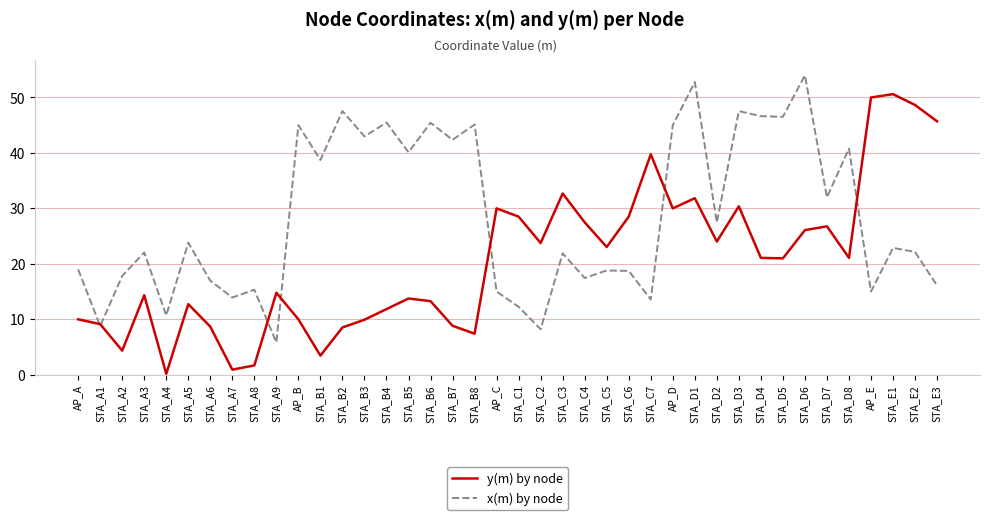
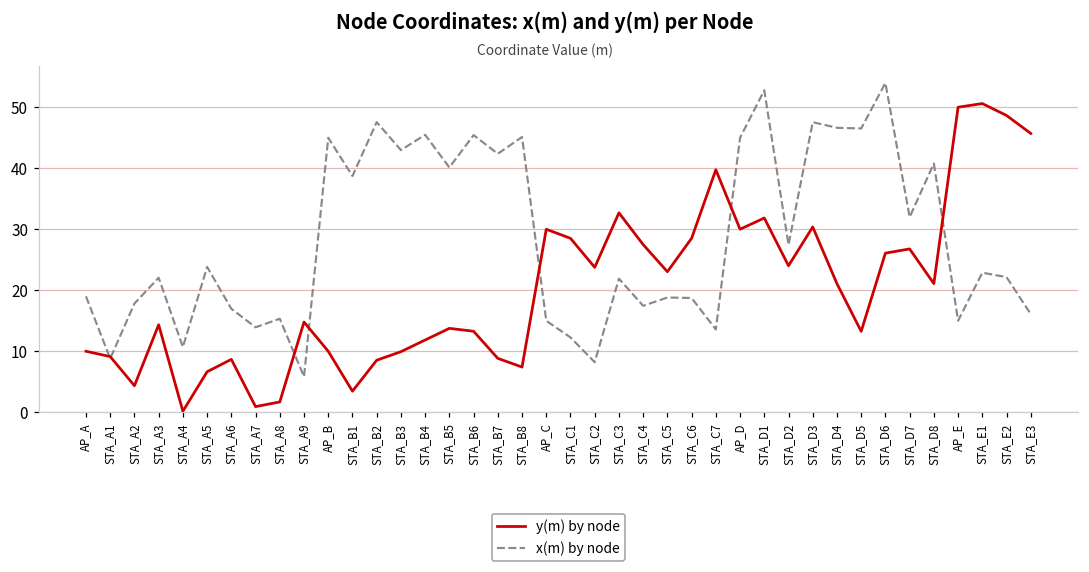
  {
    "y(m) by node": {
      "AP_A": 10,
      "STA_A2": 4,
      "STA_A3": 14,
      "STA_A4": 0,
-     "STA_A5": 13,
+     "STA_A5": 7,
      "STA_A6": 9,
      "STA_A7": 1,
      "STA_A8": 2,
      "STA_A9": 15,
      "AP_B": 10,
      "STA_B1": 3,
      "STA_B2": 9,
      "STA_B3": 10,
      "STA_B4": 12,
      "STA_B5": 14,
      "STA_B6": 13,
      "STA_B7": 9,
      "STA_B8": 7,
      "AP_C": 30,
      "STA_C1": 29,
      "STA_C2": 24,
      "STA_C3": 33,
      "STA_C4": 27,
      "STA_C5": 23,
      "STA_C6": 29,
      "STA_C7": 40,
      "AP_D": 30,
      "STA_D1": 32,
      "STA_D2": 24,
      "STA_D3": 30,
      "STA_D4": 21,
-     "STA_D5": 21,
+     "STA_D5": 13,
      "STA_D6": 26,
      "STA_D7": 27,
      "STA_D8": 21,
      "AP_E": 50,
      "STA_E1": 51,
      "STA_E2": 49,
      "STA_E3": 46
    },
    "x(m) by node": {
      "AP_A": 19,
      "STA_A2": 18,
      "STA_A3": 22,
      "STA_A4": 11,
      "STA_A5": 24,
      "STA_A6": 17,
      "STA_A7": 14,
      "STA_A8": 15,
      "STA_A9": 6,
      "AP_B": 45,
      "STA_B1": 39,
      "STA_B2": 48,
      "STA_B3": 43,
      "STA_B4": 45,
      "STA_B5": 40,
      "STA_B6": 45,
      "STA_B7": 42,
      "STA_B8": 45,
      "AP_C": 15,
      "STA_C1": 12,
      "STA_C2": 8,
      "STA_C3": 22,
      "STA_C4": 17,
      "STA_C5": 19,
      "STA_C6": 19,
      "STA_C7": 14,
      "AP_D": 45,
      "STA_D1": 53,
      "STA_D2": 27,
      "STA_D3": 48,
      "STA_D4": 47,
      "STA_D5": 47,
      "STA_D6": 54,
      "STA_D7": 32,
      "STA_D8": 41,
      "AP_E": 15,
      "STA_E1": 23,
      "STA_E2": 22,
      "STA_E3": 16
    }
  }
